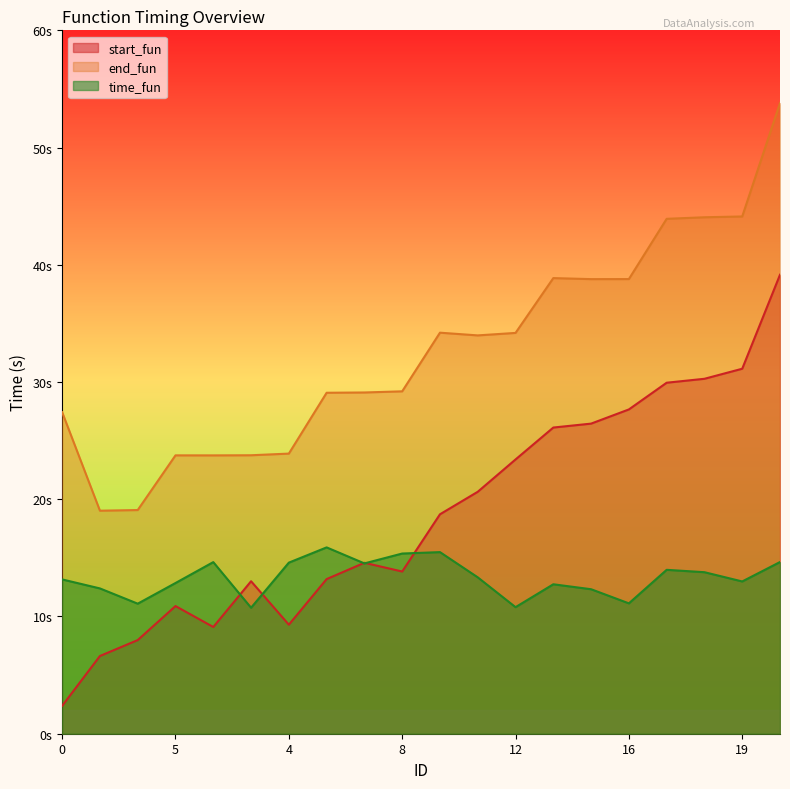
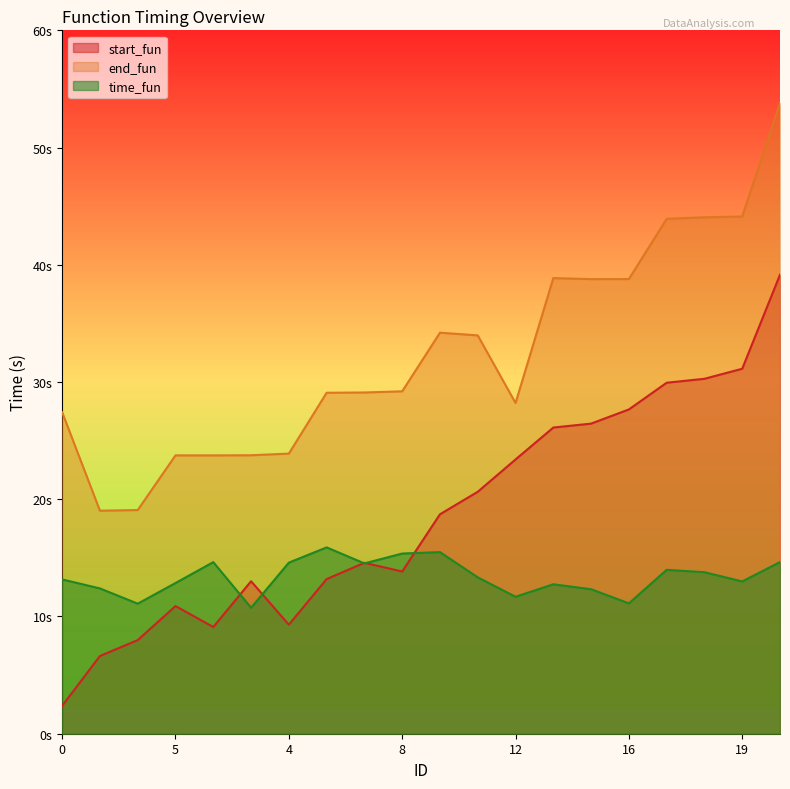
  {
    "start_fun": {
      "0": "2.4s",
      "12": "23.4s"
    },
    "end_fun": {
      "0": "27.4s",
-     "12": "34.2s"
+     "12": "28.2s"
    },
    "time_fun": {
      "0": "13.2s",
-     "12": "10.8s"
+     "12": "11.7s"
    }
  }
